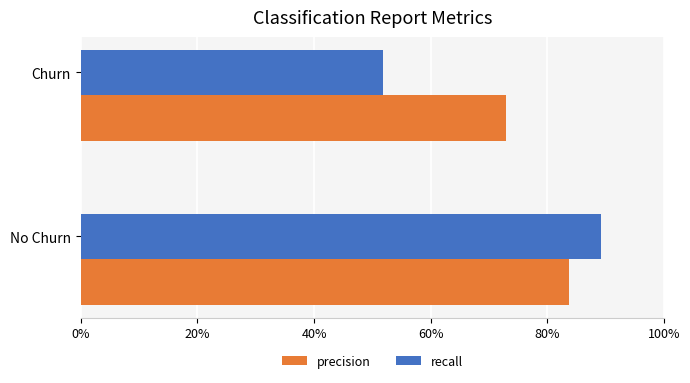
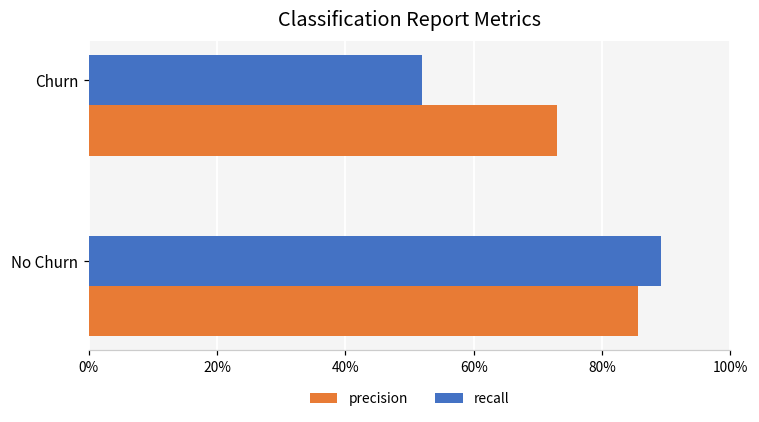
  {
    "precision": {
      "Churn": "73%",
-     "No Churn": "84%"
+     "No Churn": "86%"
    },
    "recall": {
      "Churn": "52%",
      "No Churn": "89%"
    }
  }
